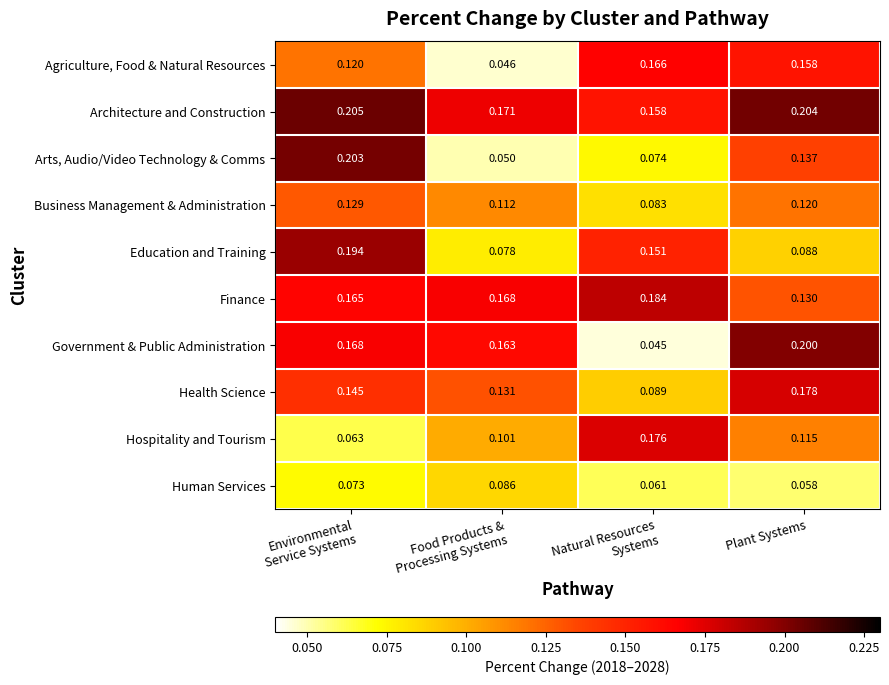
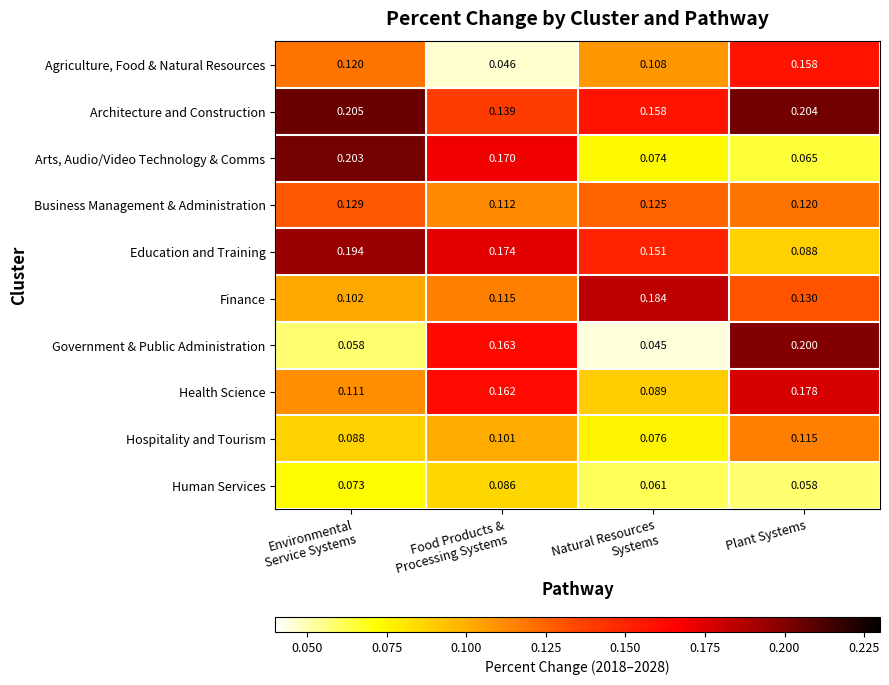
  {
    "Agriculture, Food & Natural Resources": {
      "Environmental Service Systems": 0.120,
      "Food Products & Processing Systems": 0.046,
-     "Natural Resources Systems": 0.166,
+     "Natural Resources Systems": 0.108,
      "Plant Systems": 0.158
    },
    "Architecture and Construction": {
      "Environmental Service Systems": 0.205,
-     "Food Products & Processing Systems": 0.171,
+     "Food Products & Processing Systems": 0.139,
      "Natural Resources Systems": 0.158,
      "Plant Systems": 0.204
    },
    "Arts, Audio/Video Technology & Comms": {
      "Environmental Service Systems": 0.203,
-     "Food Products & Processing Systems": 0.050,
+     "Food Products & Processing Systems": 0.170,
      "Natural Resources Systems": 0.074,
-     "Plant Systems": 0.137
+     "Plant Systems": 0.065
    },
    "Business Management & Administration": {
      "Environmental Service Systems": 0.129,
      "Food Products & Processing Systems": 0.112,
-     "Natural Resources Systems": 0.083,
+     "Natural Resources Systems": 0.125,
      "Plant Systems": 0.120
    },
    "Education and Training": {
      "Environmental Service Systems": 0.194,
-     "Food Products & Processing Systems": 0.078,
+     "Food Products & Processing Systems": 0.174,
      "Natural Resources Systems": 0.151,
      "Plant Systems": 0.088
    },
    "Finance": {
-     "Environmental Service Systems": 0.165,
-     "Food Products & Processing Systems": 0.168,
+     "Environmental Service Systems": 0.102,
+     "Food Products & Processing Systems": 0.115,
      "Natural Resources Systems": 0.184,
      "Plant Systems": 0.130
    },
    "Government & Public Administration": {
-     "Environmental Service Systems": 0.168,
+     "Environmental Service Systems": 0.058,
      "Food Products & Processing Systems": 0.163,
      "Natural Resources Systems": 0.045,
      "Plant Systems": 0.200
    },
    "Health Science": {
-     "Environmental Service Systems": 0.145,
-     "Food Products & Processing Systems": 0.131,
+     "Environmental Service Systems": 0.111,
+     "Food Products & Processing Systems": 0.162,
      "Natural Resources Systems": 0.089,
      "Plant Systems": 0.178
    },
    "Hospitality and Tourism": {
-     "Environmental Service Systems": 0.063,
+     "Environmental Service Systems": 0.088,
      "Food Products & Processing Systems": 0.101,
-     "Natural Resources Systems": 0.176,
+     "Natural Resources Systems": 0.076,
      "Plant Systems": 0.115
    },
    "Human Services": {
      "Environmental Service Systems": 0.073,
      "Food Products & Processing Systems": 0.086,
      "Natural Resources Systems": 0.061,
      "Plant Systems": 0.058
    }
  }
